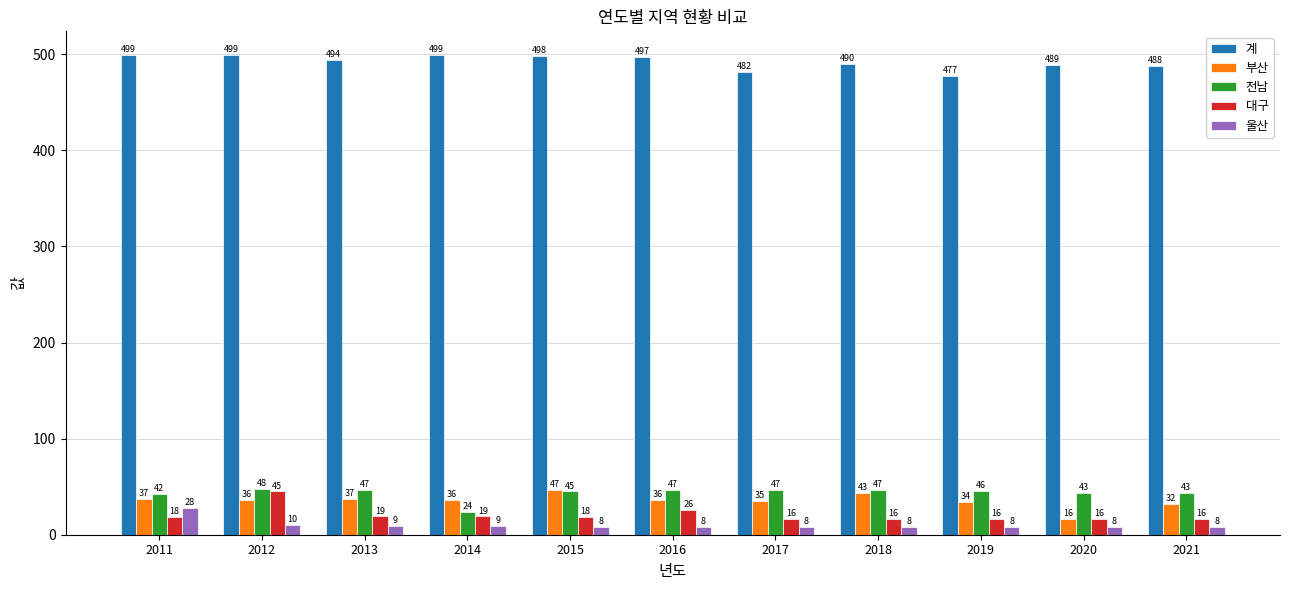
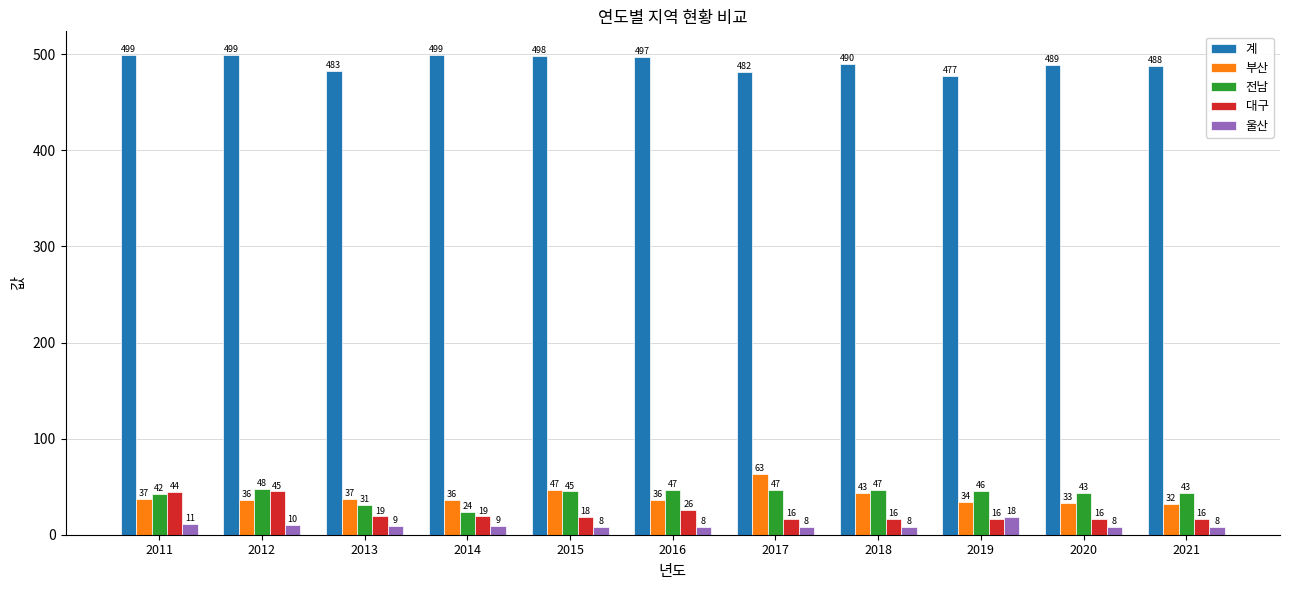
  {
    "계": {
      "2011": 499,
      "2012": 499,
-     "2013": 494,
+     "2013": 483,
      "2014": 499,
      "2015": 498,
      "2016": 497,
      "2017": 482,
      "2018": 490,
      "2019": 477,
      "2020": 489,
      "2021": 488
    },
    "부산": {
      "2011": 37,
      "2012": 36,
      "2013": 37,
      "2014": 36,
      "2015": 47,
      "2016": 36,
-     "2017": 35,
+     "2017": 63,
      "2018": 43,
      "2019": 34,
-     "2020": 16,
+     "2020": 33,
      "2021": 32
    },
    "전남": {
      "2011": 42,
      "2012": 48,
-     "2013": 47,
+     "2013": 31,
      "2014": 24,
      "2015": 45,
      "2016": 47,
      "2017": 47,
      "2018": 47,
      "2019": 46,
      "2020": 43,
      "2021": 43
    },
    "대구": {
-     "2011": 18,
+     "2011": 44,
      "2012": 45,
      "2013": 19,
      "2014": 19,
      "2015": 18,
      "2016": 26,
      "2017": 16,
      "2018": 16,
      "2019": 16,
      "2020": 16,
      "2021": 16
    },
    "울산": {
-     "2011": 28,
+     "2011": 11,
      "2012": 10,
      "2013": 9,
      "2014": 9,
      "2015": 8,
      "2016": 8,
      "2017": 8,
      "2018": 8,
-     "2019": 8,
+     "2019": 18,
      "2020": 8,
      "2021": 8
    }
  }
